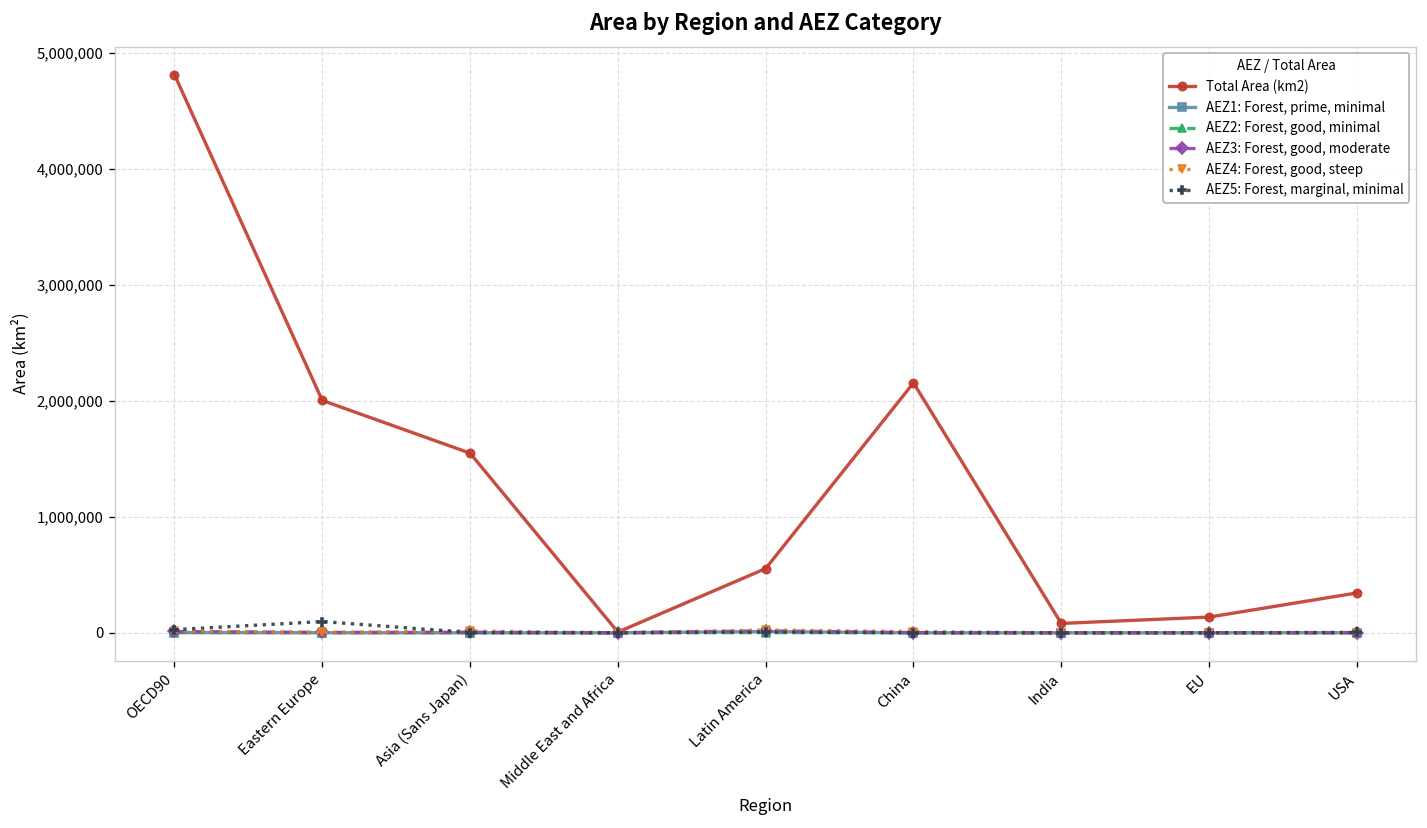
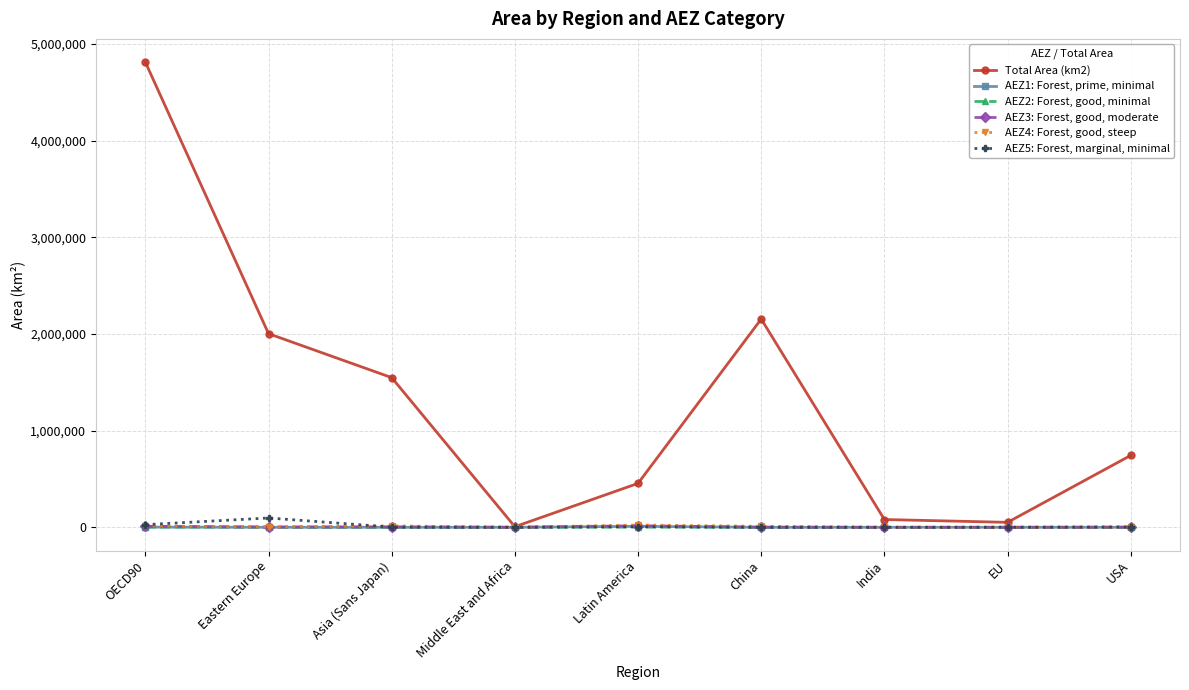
  {
    "Total Area (km2)": {
      "OECD90": "4,800,000",
      "Eastern Europe": "2,000,000",
      "Asia (Sans Japan)": "1,500,000",
-     "Latin America": "600,000",
+     "Latin America": "500,000",
      "China": "2,200,000",
      "India": "100,000",
-     "EU": "140,000",
-     "USA": "300,000"
+     "EU": "50,000",
+     "USA": "700,000"
    },
    "AEZ5: Forest, marginal, minimal": {
      "Eastern Europe": "100,000"
    }
  }
